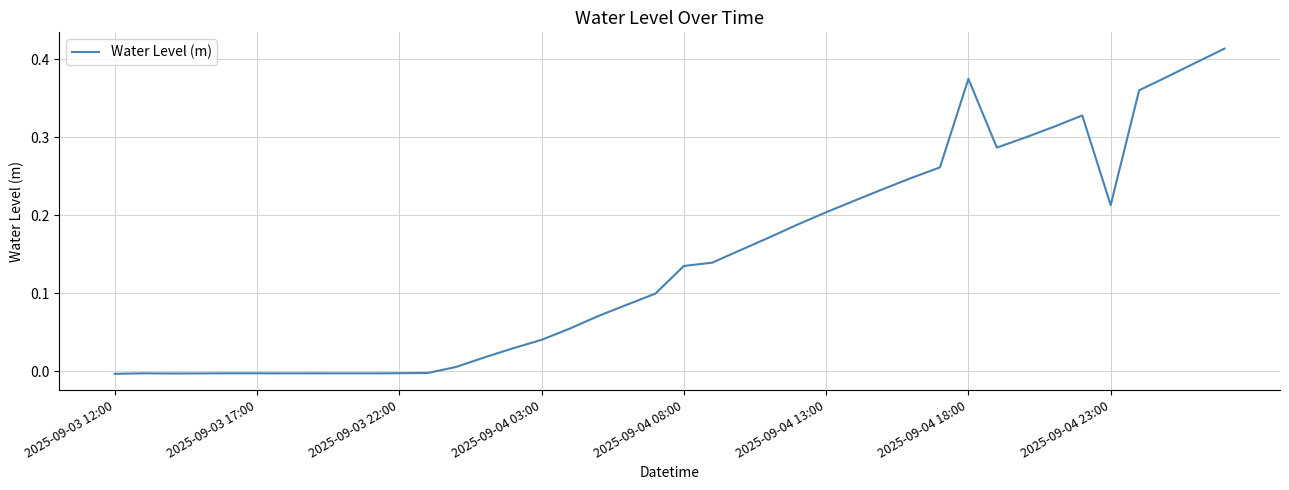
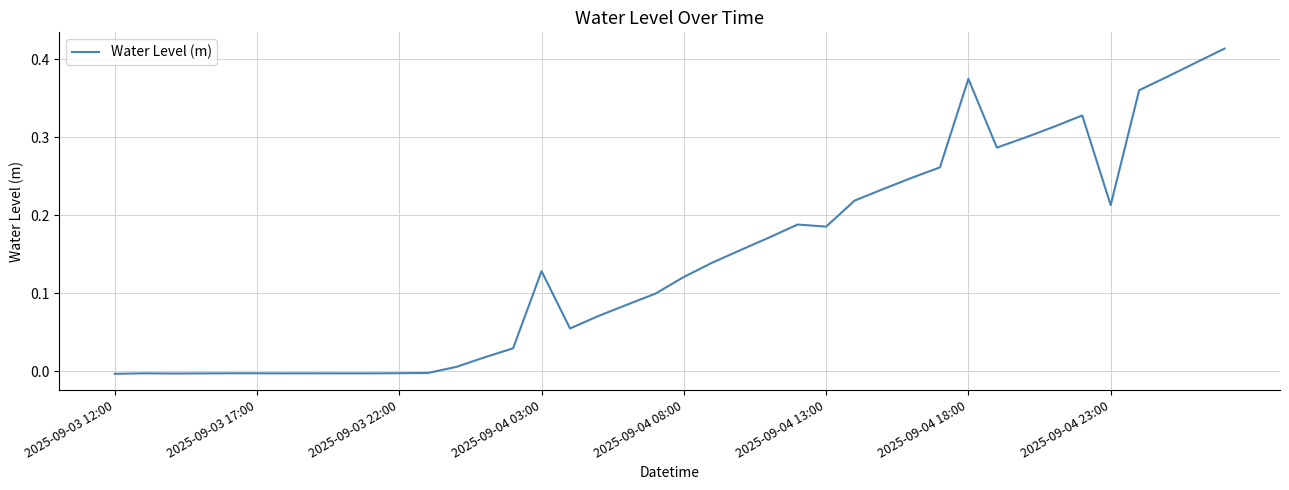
  {
    "2025-09-03 12:00": 0.00,
    "2025-09-03 17:00": 0.00,
    "2025-09-03 22:00": 0.00,
-   "2025-09-04 03:00": 0.04,
-   "2025-09-04 08:00": 0.14,
-   "2025-09-04 13:00": 0.20,
+   "2025-09-04 03:00": 0.13,
+   "2025-09-04 08:00": 0.12,
+   "2025-09-04 13:00": 0.19,
    "2025-09-04 18:00": 0.38,
    "2025-09-04 23:00": 0.21
  }
